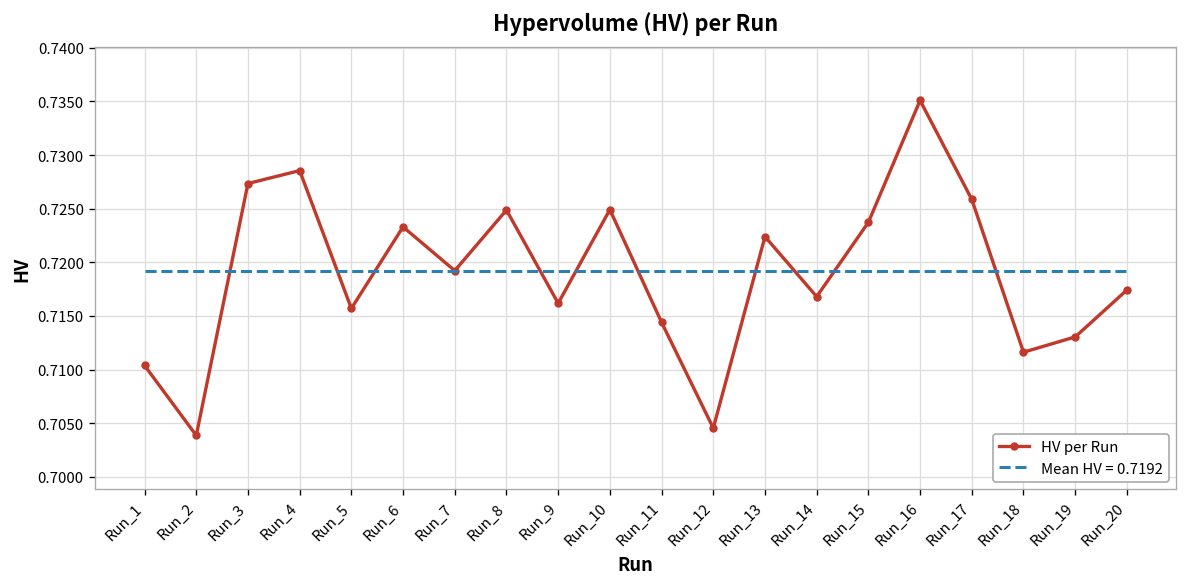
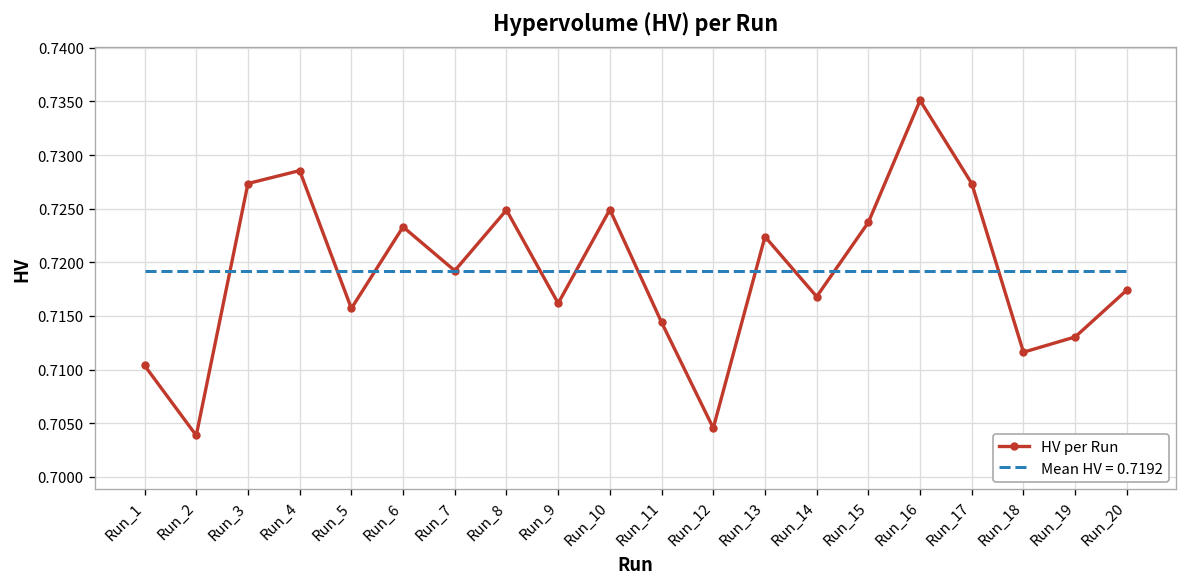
  {
    "HV per Run": {
      "Run_1": 0.710,
      "Run_2": 0.704,
      "Run_3": 0.727,
      "Run_4": 0.729,
      "Run_5": 0.716,
      "Run_6": 0.723,
      "Run_8": 0.725,
      "Run_9": 0.716,
      "Run_10": 0.725,
      "Run_11": 0.714,
      "Run_12": 0.705,
      "Run_13": 0.722,
      "Run_14": 0.717,
      "Run_15": 0.724,
      "Run_16": 0.735,
-     "Run_17": 0.726,
+     "Run_17": 0.727,
      "Run_18": 0.712,
      "Run_19": 0.713,
      "Run_20": 0.717
    },
    "Mean HV = 0.7192": {
      "Run_1": 0.719,
      "Run_2": 0.719,
      "Run_3": 0.719,
      "Run_4": 0.719,
      "Run_5": 0.719,
      "Run_6": 0.719,
      "Run_8": 0.719,
      "Run_9": 0.719,
      "Run_10": 0.719,
      "Run_11": 0.719,
      "Run_12": 0.719,
      "Run_13": 0.719,
      "Run_14": 0.719,
      "Run_15": 0.719,
      "Run_16": 0.719,
      "Run_17": 0.719,
      "Run_18": 0.719,
      "Run_19": 0.719,
      "Run_20": 0.719
    }
  }
